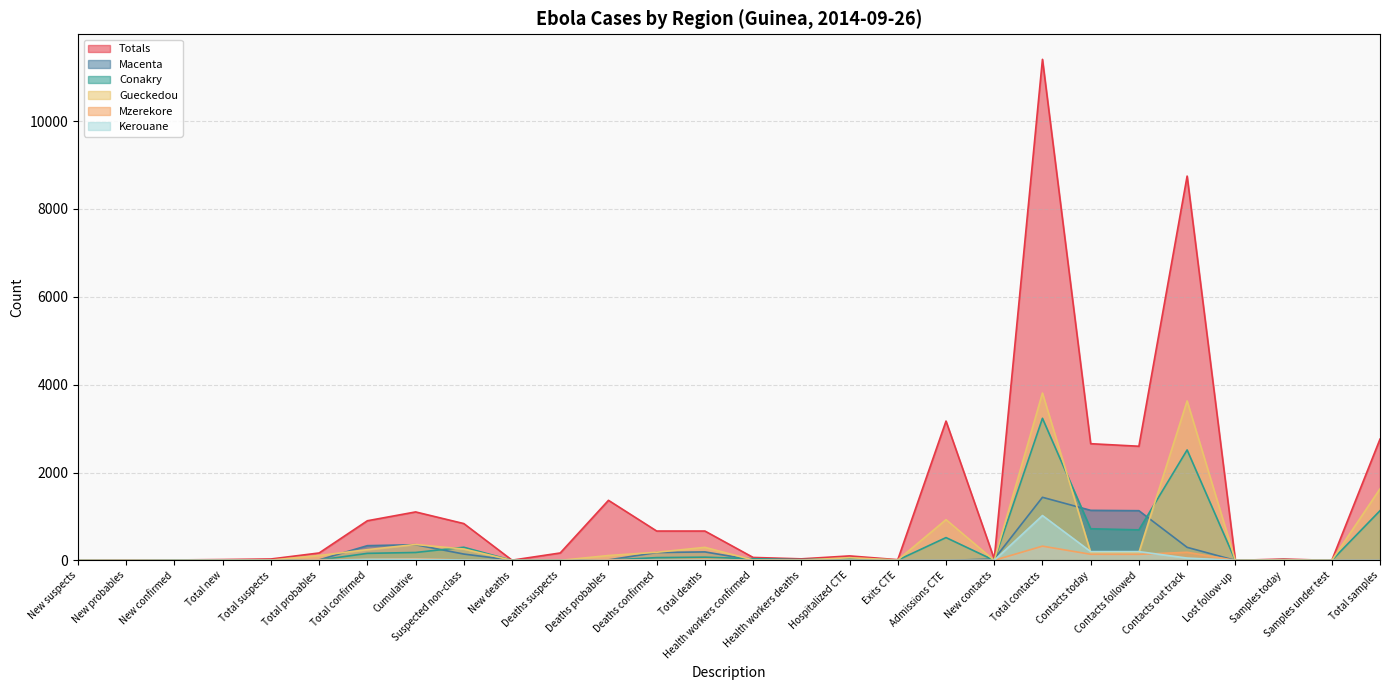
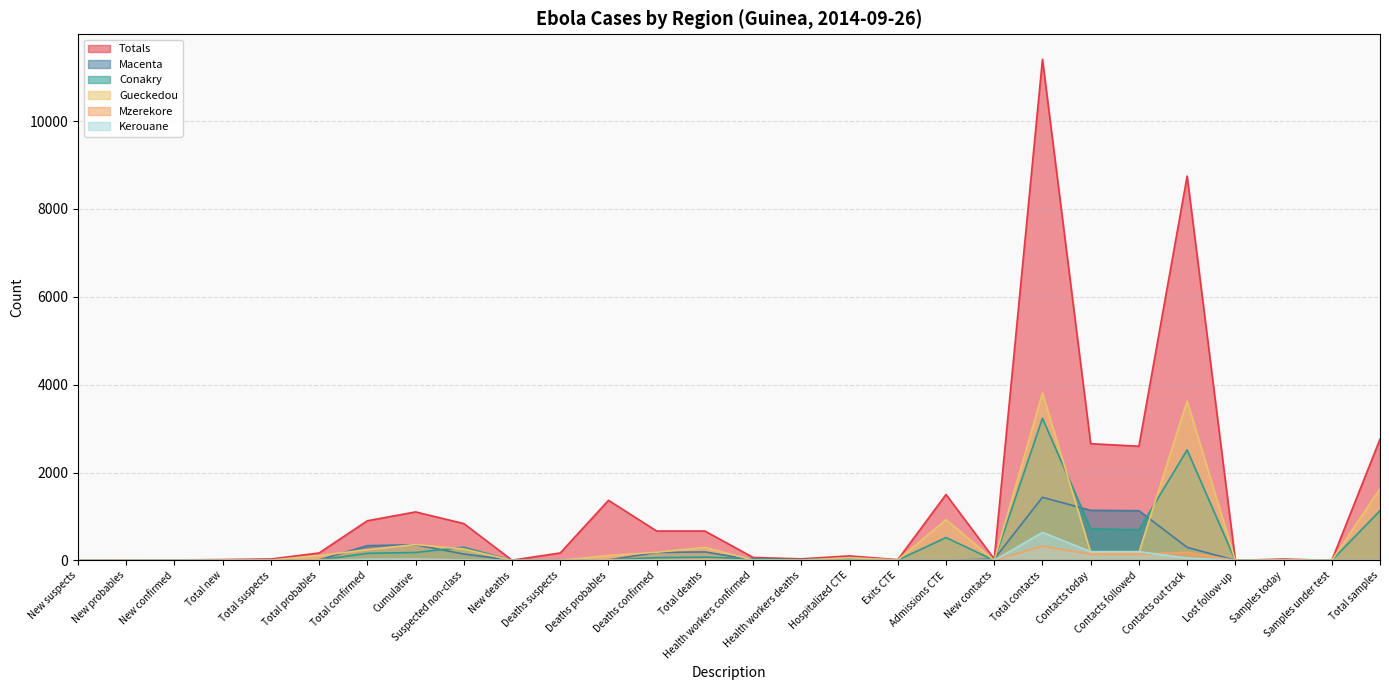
  {
    "Totals": {
      "Total confirmed": 900,
      "Cumulative": 1100,
      "Suspected non-class": 800,
      "Deaths suspects": 200,
      "Deaths probables": 1400,
      "Deaths confirmed": 700,
      "Total deaths": 700,
-     "Admissions CTE": 3200,
+     "Admissions CTE": 1500,
      "Total contacts": 11400,
      "Contacts today": 2700,
      "Contacts followed": 2600,
      "Contacts out track": 8700,
      "Total samples": 2800
    },
    "Kerouane": {
-     "Total contacts": 1000,
+     "Total contacts": 600,
      "Contacts out track": 100
    }
  }
